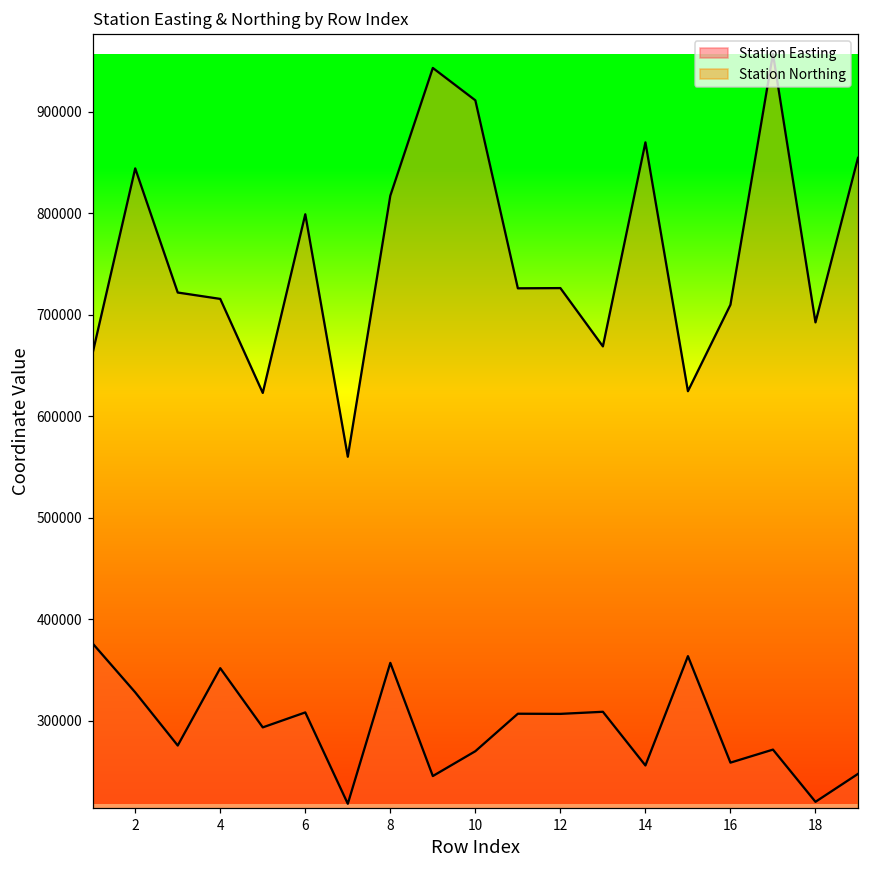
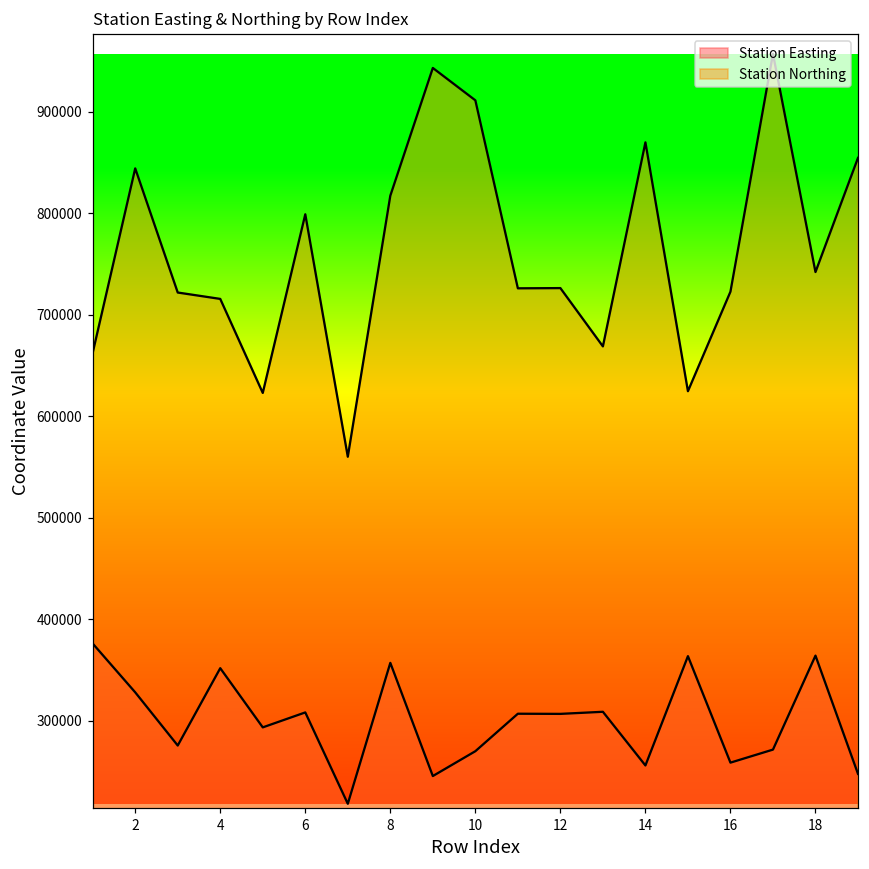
  {
    "Station Easting": {
      "2": 330000,
      "4": 350000,
      "6": 310000,
      "8": 360000,
      "10": 270000,
      "12": 310000,
      "14": 260000,
      "16": 260000,
-     "18": 220000
+     "18": 360000
    },
    "Station Northing": {
      "2": 840000,
      "4": 720000,
      "6": 800000,
      "8": 820000,
      "10": 910000,
      "12": 730000,
      "14": 870000,
-     "16": 710000,
-     "18": 690000
+     "16": 720000,
+     "18": 740000
    }
  }
